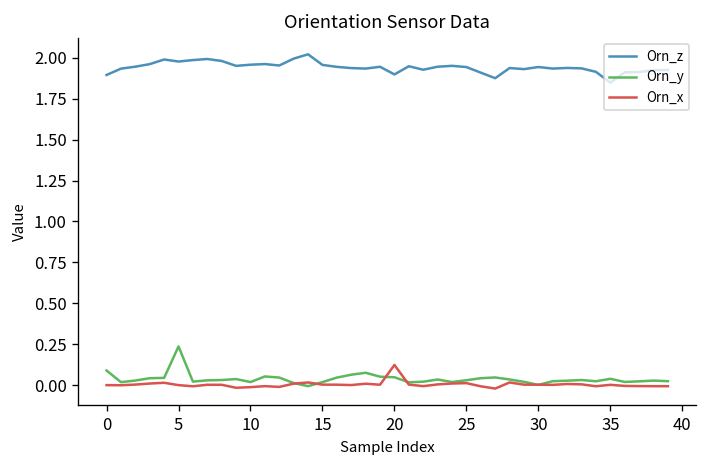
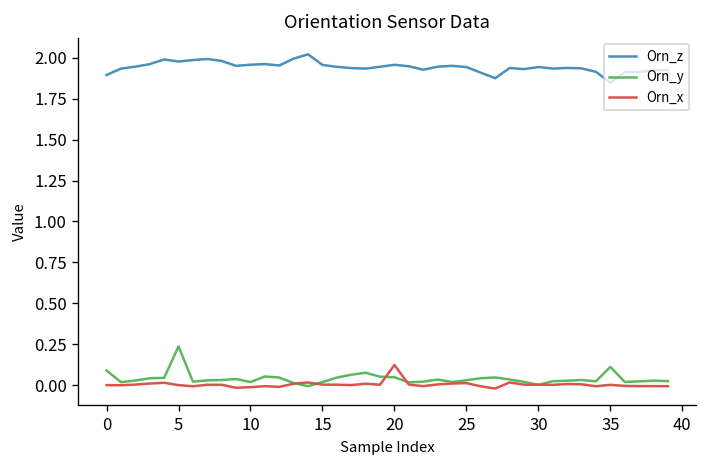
  {
    "Orn_z": {
      "0": 1.89,
      "5": 1.98,
      "10": 1.96,
      "15": 1.96,
-     "20": 1.90,
+     "20": 1.96,
      "25": 1.94,
      "30": 1.94
    },
    "Orn_y": {
      "0": 0.09,
      "5": 0.24,
      "10": 0.02,
      "20": 0.05,
-     "35": 0.04
+     "35": 0.11
    },
    "Orn_x": {
      "0": 0.00,
      "5": 0.00,
      "10": -0.01,
      "20": 0.12,
      "35": 0.00
    }
  }
